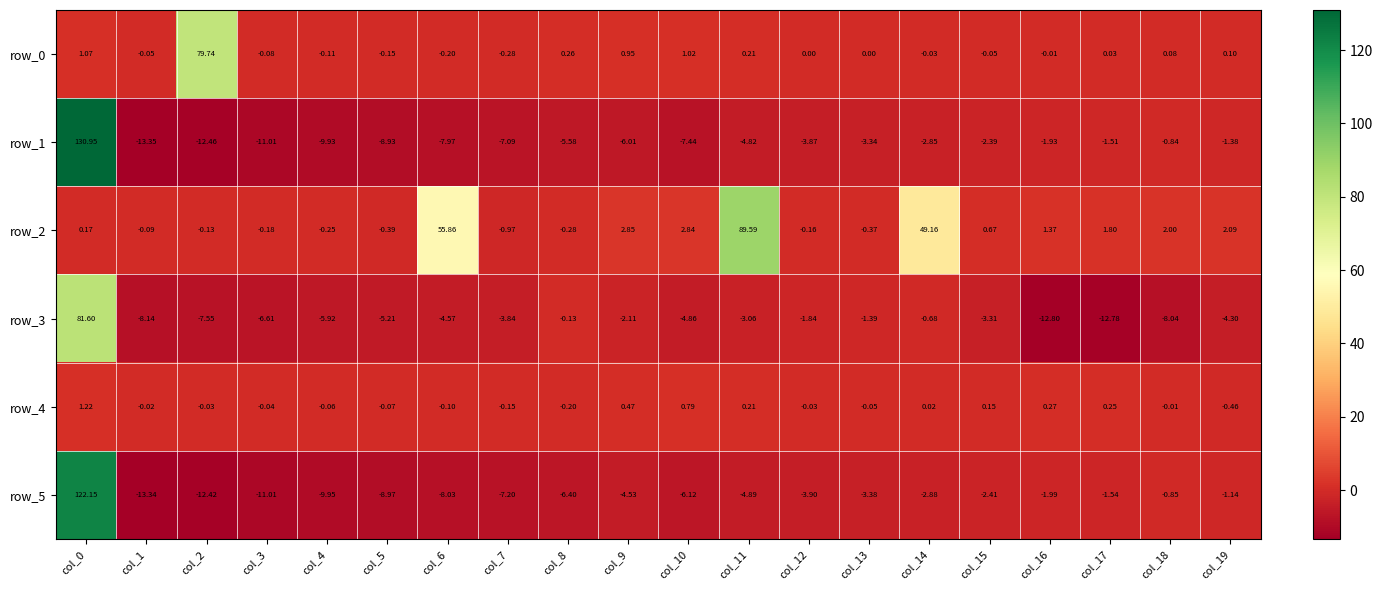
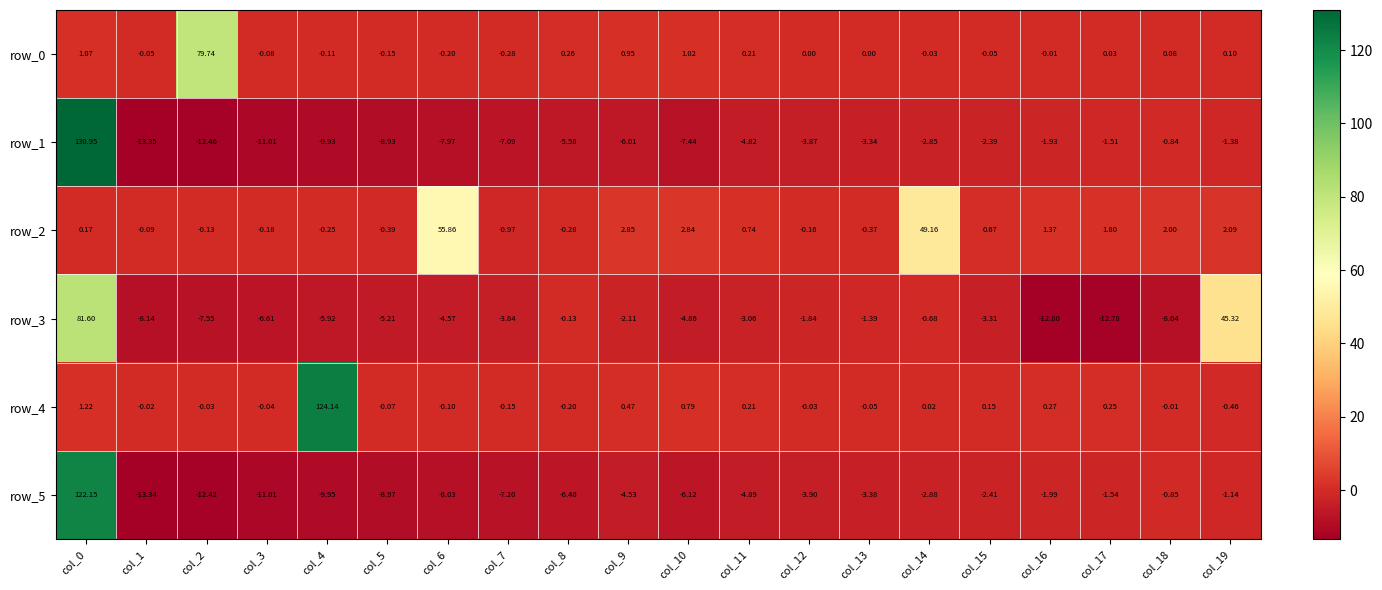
  {
    "row_0": {
      "col_0": 1.07,
      "col_1": -0.05,
      "col_2": 79.74,
      "col_3": -0.08,
      "col_4": -0.11,
      "col_5": -0.15,
      "col_6": -0.20,
      "col_7": -0.28,
      "col_8": 0.26,
      "col_9": 0.95,
      "col_10": 1.02,
      "col_11": 0.21,
      "col_12": 0.00,
      "col_13": 0.00,
      "col_14": -0.03,
      "col_15": -0.05,
      "col_16": -0.01,
      "col_17": 0.03,
      "col_18": 0.08,
      "col_19": 0.10
    },
    "row_1": {
      "col_0": 130.95,
      "col_1": -13.35,
      "col_2": -12.46,
      "col_3": -11.01,
      "col_4": -9.93,
      "col_5": -8.93,
      "col_6": -7.97,
      "col_7": -7.09,
      "col_8": -5.58,
      "col_9": -6.01,
      "col_10": -7.44,
      "col_11": -4.82,
      "col_12": -3.87,
      "col_13": -3.34,
      "col_14": -2.85,
      "col_15": -2.39,
      "col_16": -1.93,
      "col_17": -1.51,
      "col_18": -0.84,
      "col_19": -1.38
    },
    "row_2": {
      "col_0": 0.17,
      "col_1": -0.09,
      "col_2": -0.13,
      "col_3": -0.18,
      "col_4": -0.25,
      "col_5": -0.39,
      "col_6": 55.86,
      "col_7": -0.97,
      "col_8": -0.28,
      "col_9": 2.85,
      "col_10": 2.84,
-     "col_11": 89.59,
+     "col_11": 0.74,
      "col_12": -0.16,
      "col_13": -0.37,
      "col_14": 49.16,
      "col_15": 0.67,
      "col_16": 1.37,
      "col_17": 1.80,
      "col_18": 2.00,
      "col_19": 2.09
    },
    "row_3": {
      "col_0": 81.60,
      "col_1": -8.14,
      "col_2": -7.55,
      "col_3": -6.61,
      "col_4": -5.92,
      "col_5": -5.21,
      "col_6": -4.57,
      "col_7": -3.84,
      "col_8": -0.13,
      "col_9": -2.11,
      "col_10": -4.86,
      "col_11": -3.06,
      "col_12": -1.84,
      "col_13": -1.39,
      "col_14": -0.68,
      "col_15": -3.31,
      "col_16": -12.80,
      "col_17": -12.78,
      "col_18": -8.04,
-     "col_19": -4.30
+     "col_19": 45.32
    },
    "row_4": {
      "col_0": 1.22,
      "col_1": -0.02,
      "col_2": -0.03,
      "col_3": -0.04,
-     "col_4": -0.06,
+     "col_4": 124.14,
      "col_5": -0.07,
      "col_6": -0.10,
      "col_7": -0.15,
      "col_8": -0.20,
      "col_9": 0.47,
      "col_10": 0.79,
      "col_11": 0.21,
      "col_12": -0.03,
      "col_13": -0.05,
      "col_14": 0.02,
      "col_15": 0.15,
      "col_16": 0.27,
      "col_17": 0.25,
      "col_18": -0.01,
      "col_19": -0.46
    },
    "row_5": {
      "col_0": 122.15,
      "col_1": -13.34,
      "col_2": -12.42,
      "col_3": -11.01,
      "col_4": -9.95,
      "col_5": -8.97,
      "col_6": -8.03,
      "col_7": -7.20,
      "col_8": -6.40,
      "col_9": -4.53,
      "col_10": -6.12,
      "col_11": -4.89,
      "col_12": -3.90,
      "col_13": -3.38,
      "col_14": -2.88,
      "col_15": -2.41,
      "col_16": -1.99,
      "col_17": -1.54,
      "col_18": -0.85,
      "col_19": -1.14
    }
  }
